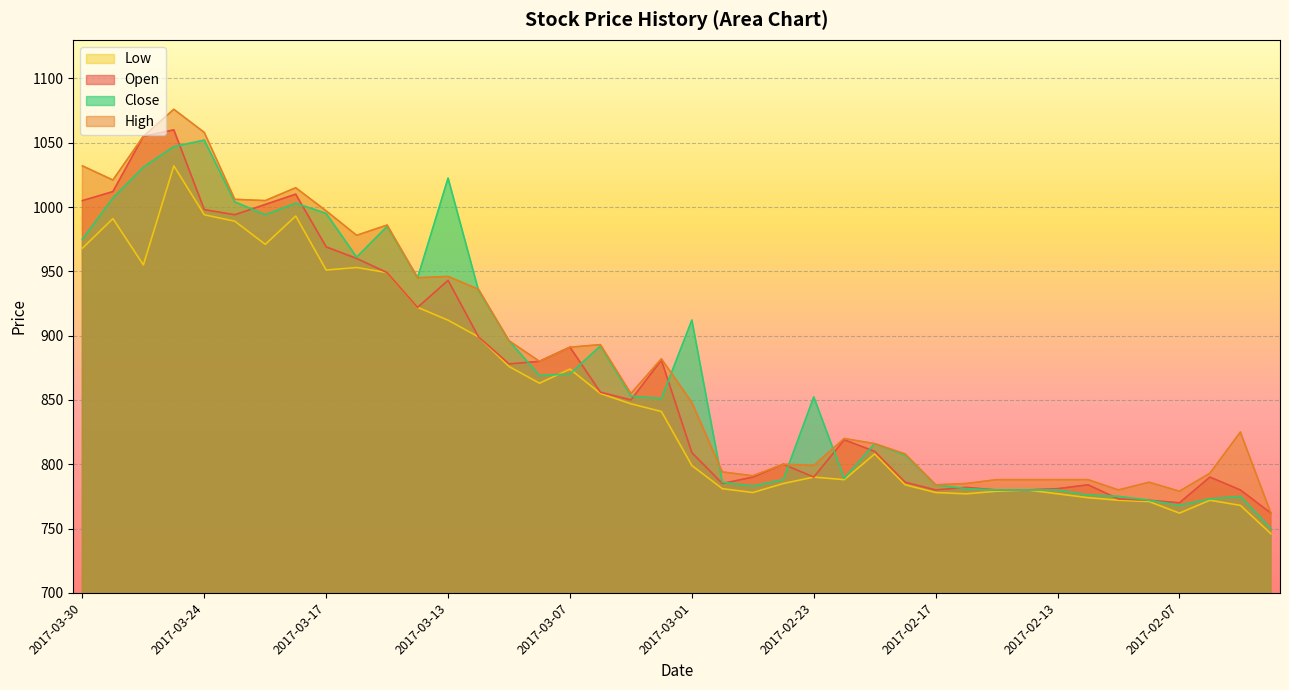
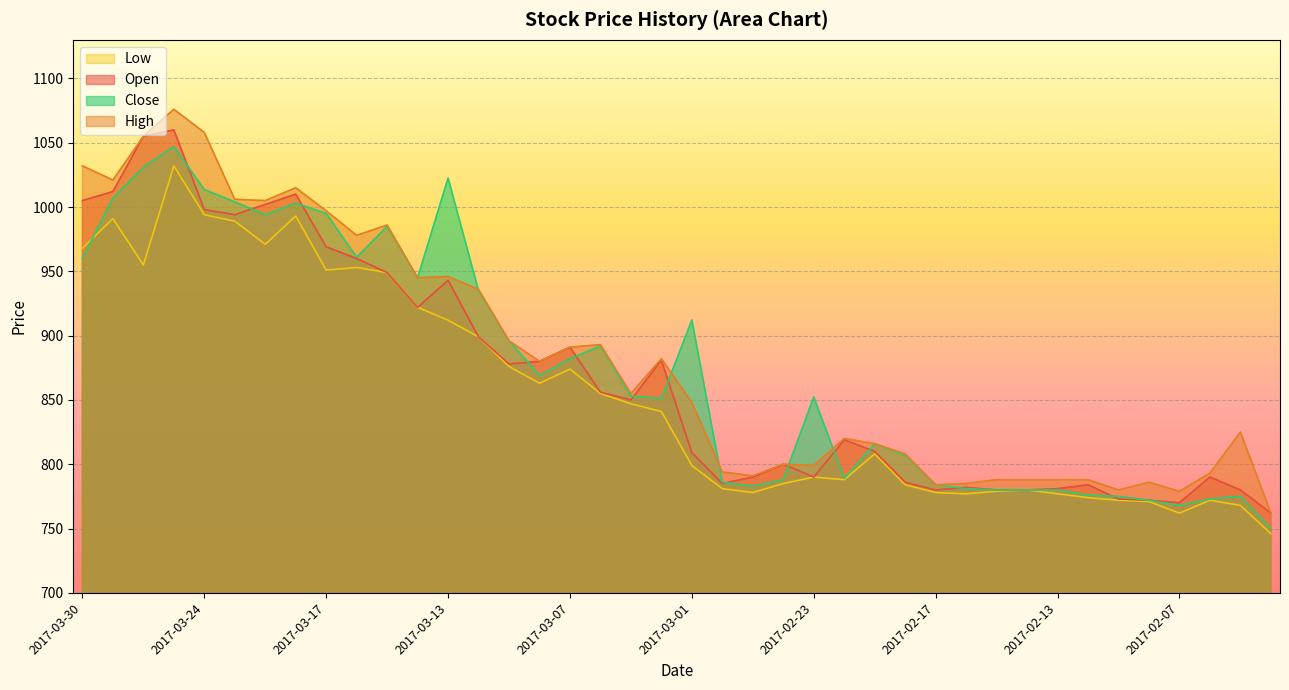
  {
    "Close": {
-     "2017-03-30": 975,
-     "2017-03-24": 1052,
+     "2017-03-30": 960,
+     "2017-03-24": 1014,
      "2017-03-17": 995,
      "2017-03-13": 1023,
-     "2017-03-07": 870,
+     "2017-03-07": 882,
      "2017-03-01": 912,
      "2017-02-23": 852,
      "2017-02-07": 768
    }
  }
